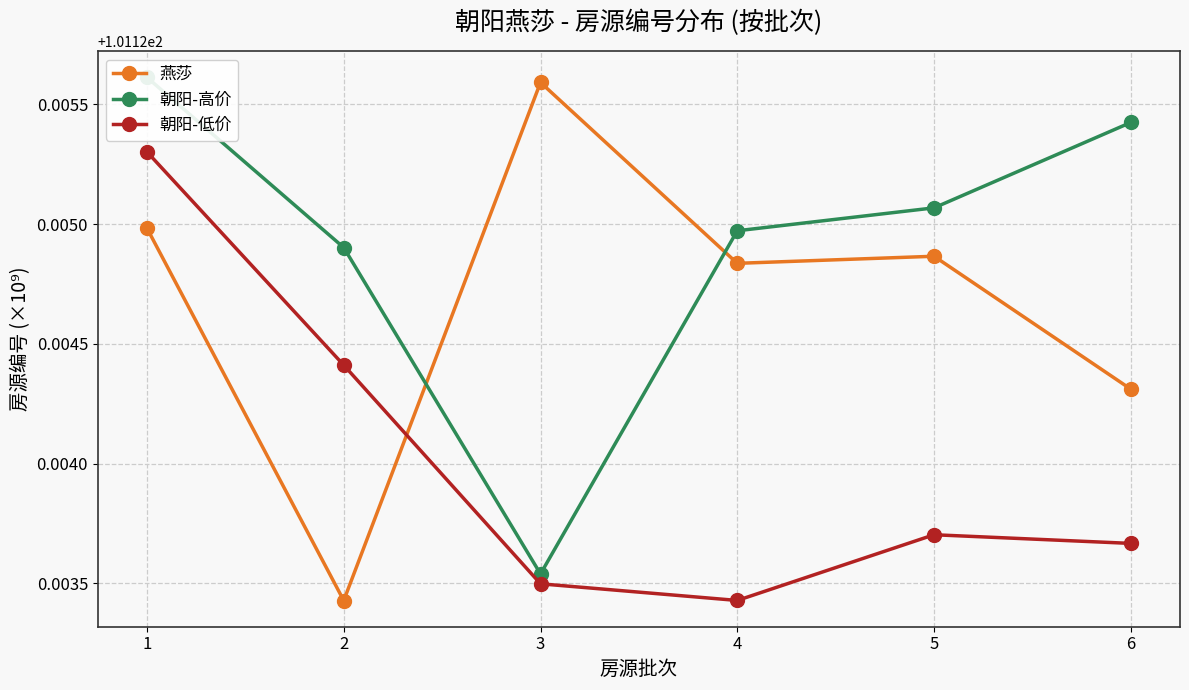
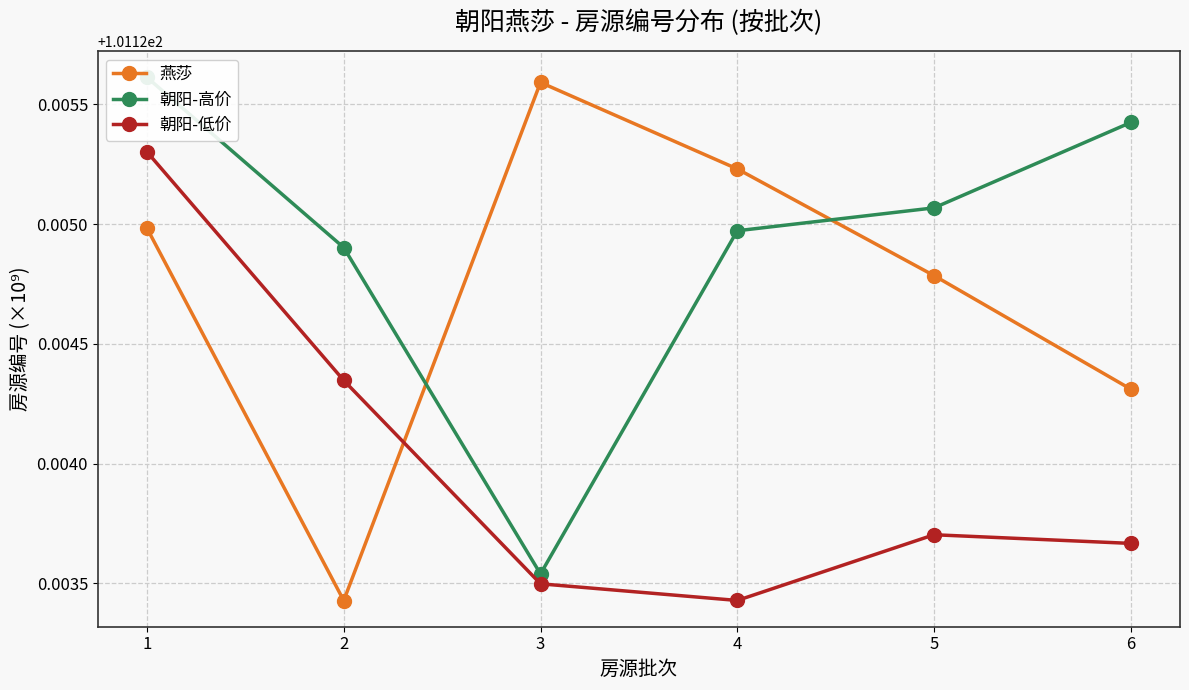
  {
    "燕莎": {
      "1": 101.12498,
      "2": 101.12343,
      "3": 101.12559,
-     "4": 101.12484,
-     "5": 101.12487,
+     "4": 101.12523,
+     "5": 101.12479,
      "6": 101.12431
    },
    "朝阳-高价": {
      "2": 101.12490,
      "3": 101.12354,
      "4": 101.12497,
      "5": 101.12507,
      "6": 101.12542
    },
    "朝阳-低价": {
      "1": 101.12530,
-     "2": 101.12441,
+     "2": 101.12435,
      "3": 101.12350,
      "4": 101.12343,
      "5": 101.12370,
      "6": 101.12367
    }
  }
